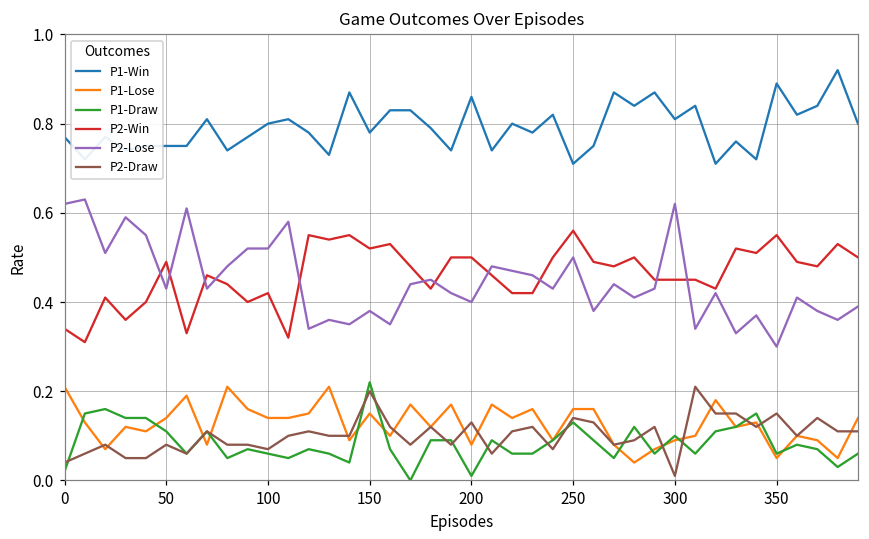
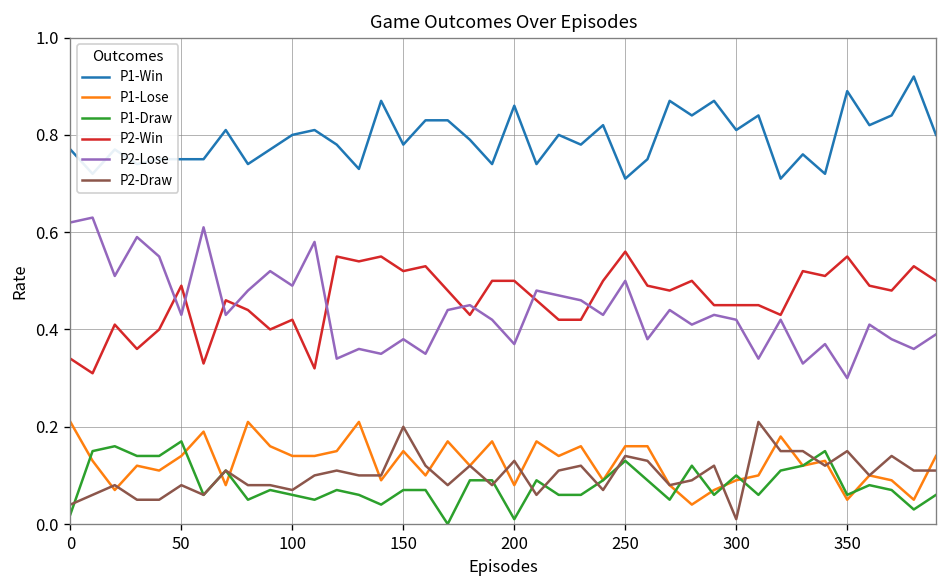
  {
    "P1-Win": {
      "0": 0.77,
      "50": 0.75,
      "100": 0.80,
      "150": 0.78,
      "200": 0.86,
      "250": 0.71,
      "300": 0.81,
      "350": 0.89
    },
    "P1-Lose": {
      "0": 0.21,
      "50": 0.14,
      "100": 0.14,
      "150": 0.15,
      "200": 0.08,
      "250": 0.16,
      "300": 0.09,
      "350": 0.05
    },
    "P1-Draw": {
      "0": 0.02,
-     "50": 0.11,
+     "50": 0.17,
      "100": 0.06,
-     "150": 0.22,
+     "150": 0.07,
      "200": 0.01,
      "250": 0.13,
      "300": 0.10,
      "350": 0.06
    },
    "P2-Win": {
      "0": 0.34,
      "50": 0.49,
      "100": 0.42,
      "150": 0.52,
      "200": 0.50,
      "250": 0.56,
      "300": 0.45,
      "350": 0.55
    },
    "P2-Lose": {
      "0": 0.62,
      "50": 0.43,
-     "100": 0.52,
+     "100": 0.49,
      "150": 0.38,
-     "200": 0.40,
+     "200": 0.37,
      "250": 0.50,
-     "300": 0.62,
+     "300": 0.42,
      "350": 0.30
    },
    "P2-Draw": {
      "0": 0.04,
      "50": 0.08,
      "100": 0.07,
      "150": 0.20,
      "200": 0.13,
      "250": 0.14,
      "300": 0.01,
      "350": 0.15
    }
  }
